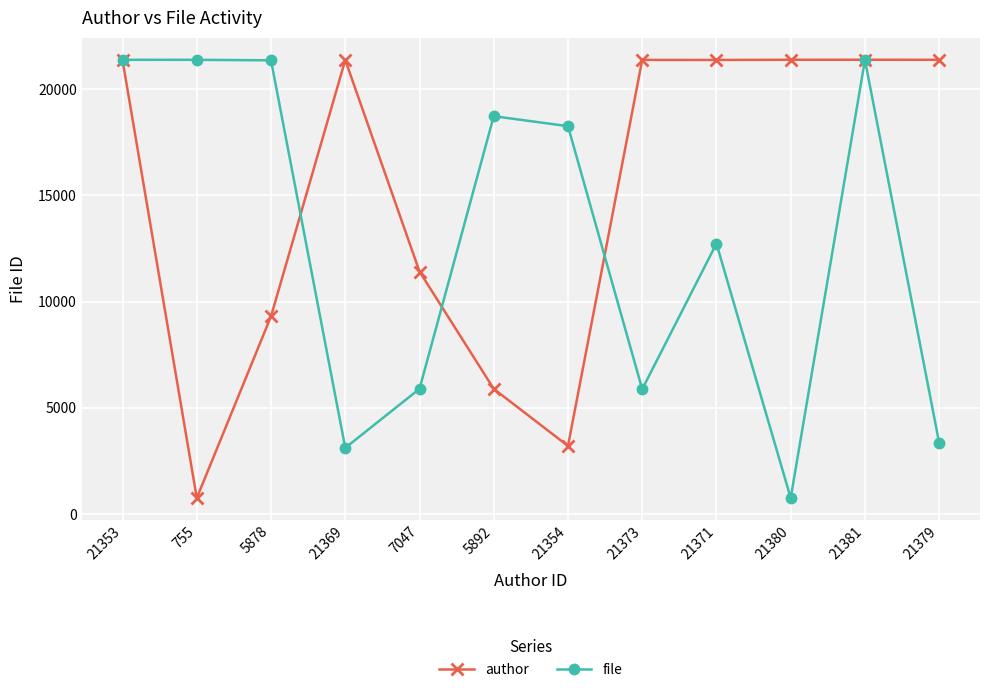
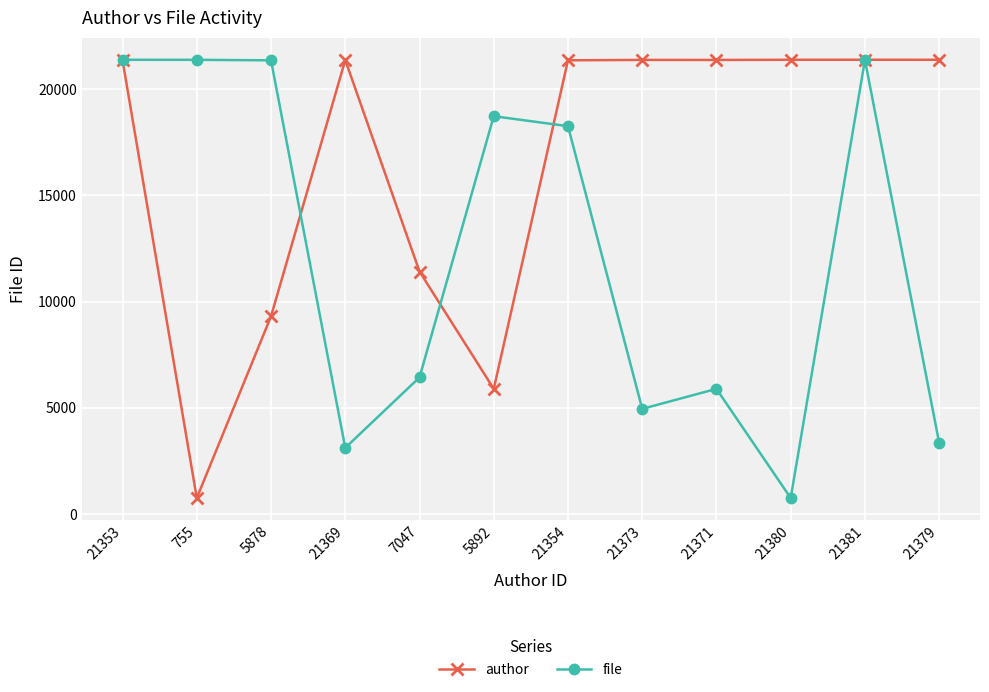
  {
    "author": {
      "755": 800,
      "5878": 9300,
      "21369": 21400,
      "7047": 11400,
      "5892": 5900,
-     "21354": 3200,
+     "21354": 21400,
      "21373": 21400,
      "21371": 21400,
      "21380": 21400,
      "21379": 21400
    },
    "file": {
      "755": 21400,
      "5878": 21400,
      "21369": 3100,
-     "7047": 5900,
+     "7047": 6400,
      "5892": 18700,
      "21354": 18300,
-     "21373": 5900,
-     "21371": 12700,
+     "21373": 5000,
+     "21371": 5900,
      "21380": 800,
      "21379": 3400
    }
  }
